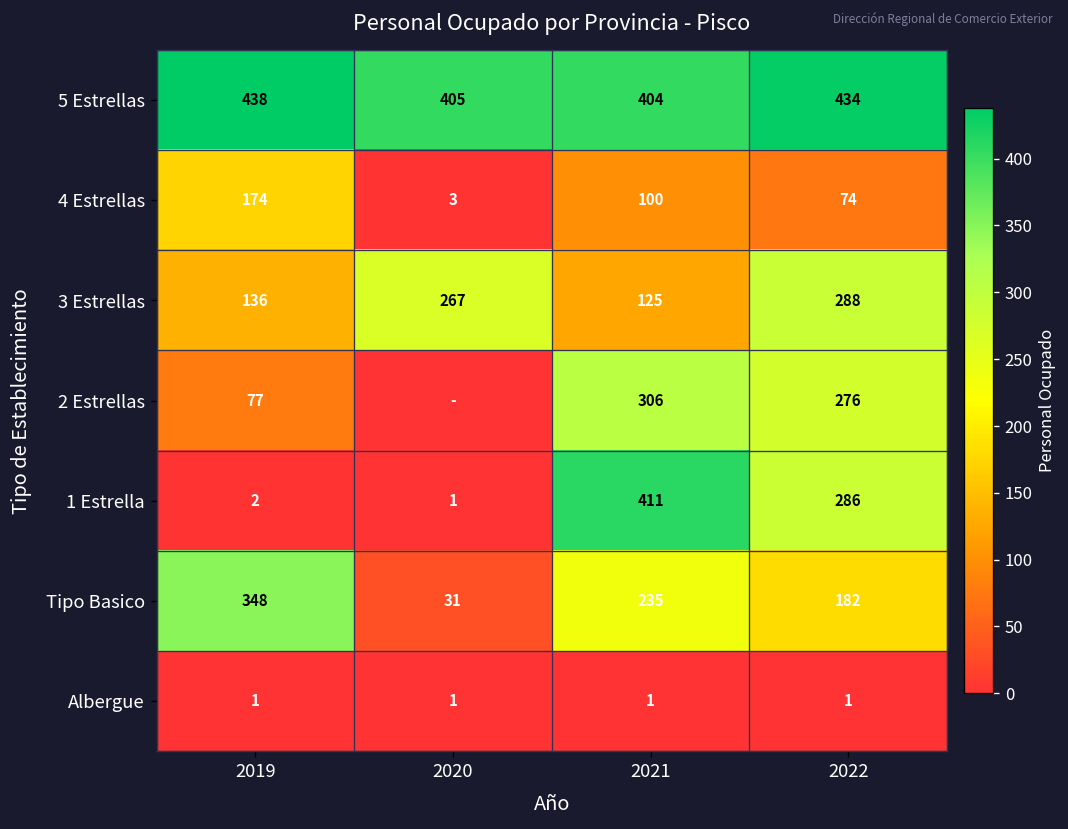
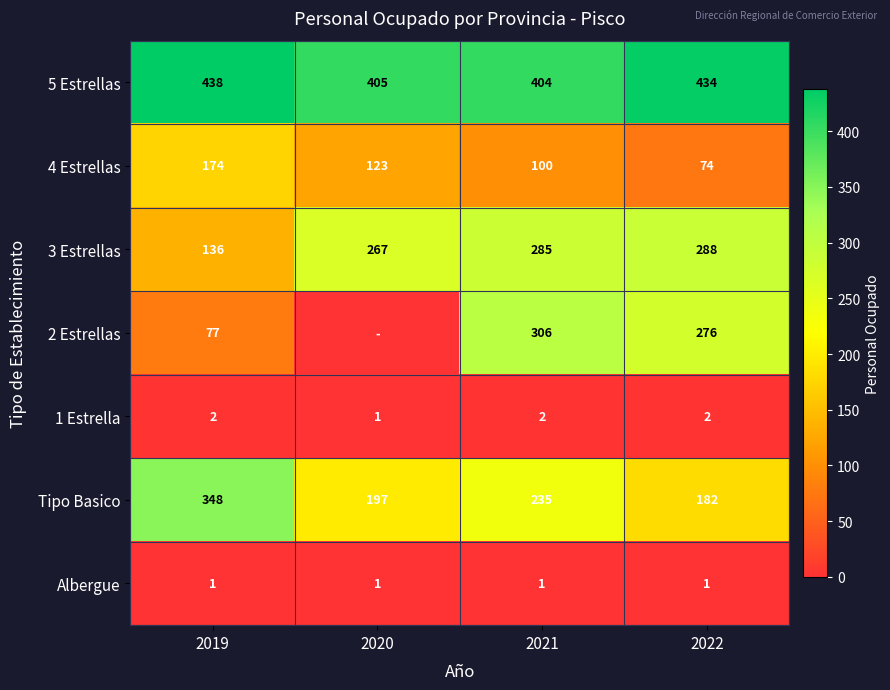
  {
    "5 Estrellas": {
      "2019": 438,
      "2020": 405,
      "2021": 404,
      "2022": 434
    },
    "4 Estrellas": {
      "2019": 174,
-     "2020": 3,
+     "2020": 123,
      "2021": 100,
      "2022": 74
    },
    "3 Estrellas": {
      "2019": 136,
      "2020": 267,
-     "2021": 125,
+     "2021": 285,
      "2022": 288
    },
    "2 Estrellas": {
      "2019": 77,
      "2021": 306,
      "2022": 276
    },
    "1 Estrella": {
      "2019": 2,
      "2020": 1,
-     "2021": 411,
-     "2022": 286
+     "2021": 2,
+     "2022": 2
    },
    "Tipo Basico": {
      "2019": 348,
-     "2020": 31,
+     "2020": 197,
      "2021": 235,
      "2022": 182
    },
    "Albergue": {
      "2019": 1,
      "2020": 1,
      "2021": 1,
      "2022": 1
    }
  }
